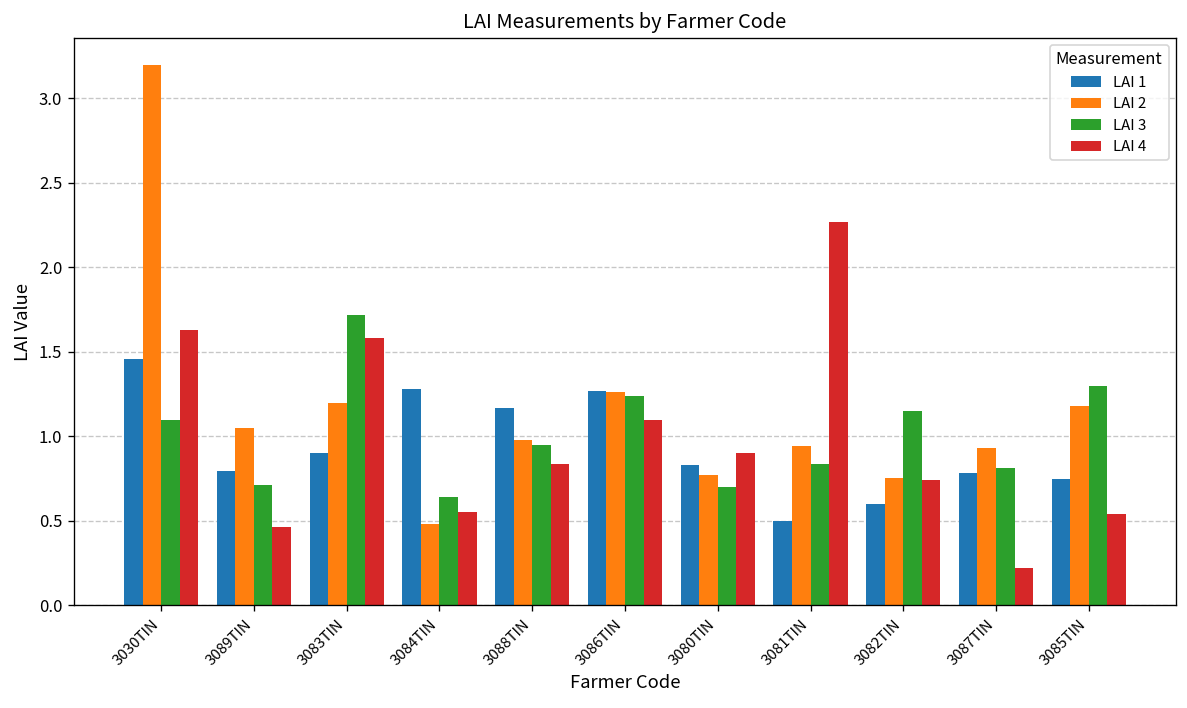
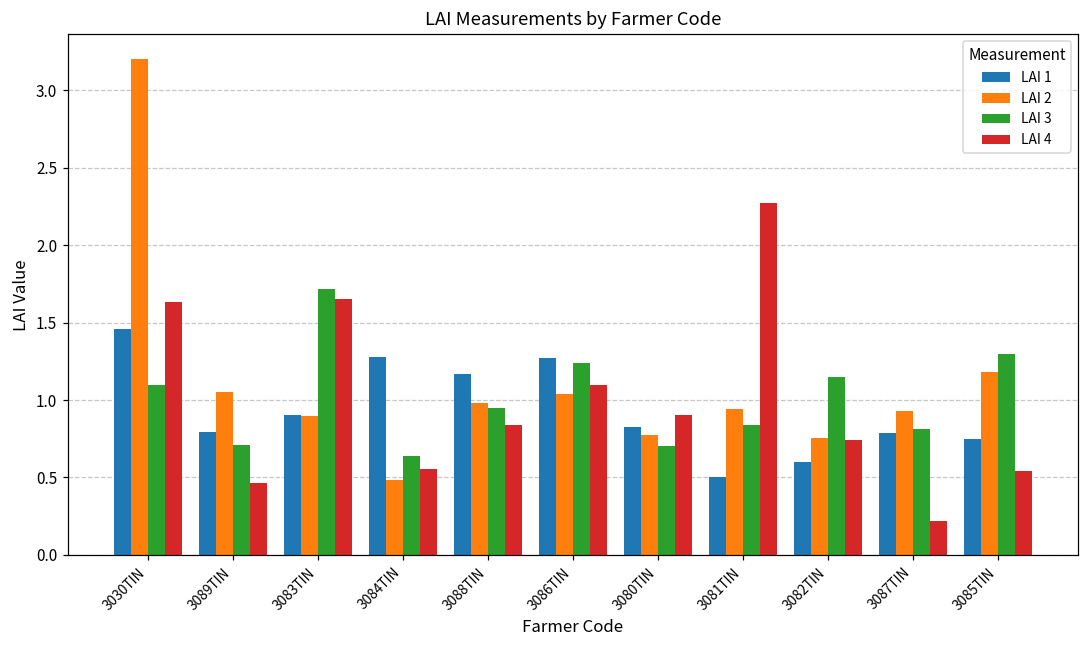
  {
    "LAI 1": {
      "3030TIN": 1.46,
      "3089TIN": 0.80,
      "3083TIN": 0.90,
      "3084TIN": 1.28,
      "3088TIN": 1.17,
      "3086TIN": 1.27,
      "3080TIN": 0.83,
      "3081TIN": 0.50,
      "3082TIN": 0.60,
      "3087TIN": 0.79,
      "3085TIN": 0.75
    },
    "LAI 2": {
      "3030TIN": 3.20,
      "3089TIN": 1.05,
-     "3083TIN": 1.2,
+     "3083TIN": 0.9,
      "3084TIN": 0.48,
      "3088TIN": 0.98,
-     "3086TIN": 1.26,
+     "3086TIN": 1.04,
      "3080TIN": 0.77,
      "3081TIN": 0.95,
      "3082TIN": 0.75,
      "3087TIN": 0.93,
      "3085TIN": 1.18
    },
    "LAI 3": {
      "3030TIN": 1.10,
      "3089TIN": 0.71,
      "3083TIN": 1.72,
      "3084TIN": 0.64,
      "3088TIN": 0.95,
      "3086TIN": 1.24,
      "3080TIN": 0.70,
      "3081TIN": 0.84,
      "3082TIN": 1.15,
      "3087TIN": 0.82,
      "3085TIN": 1.30
    },
    "LAI 4": {
      "3030TIN": 1.63,
      "3089TIN": 0.47,
-     "3083TIN": 1.58,
+     "3083TIN": 1.65,
      "3084TIN": 0.55,
      "3088TIN": 0.84,
      "3086TIN": 1.10,
      "3080TIN": 0.90,
      "3081TIN": 2.27,
      "3082TIN": 0.74,
      "3087TIN": 0.22,
      "3085TIN": 0.54
    }
  }
